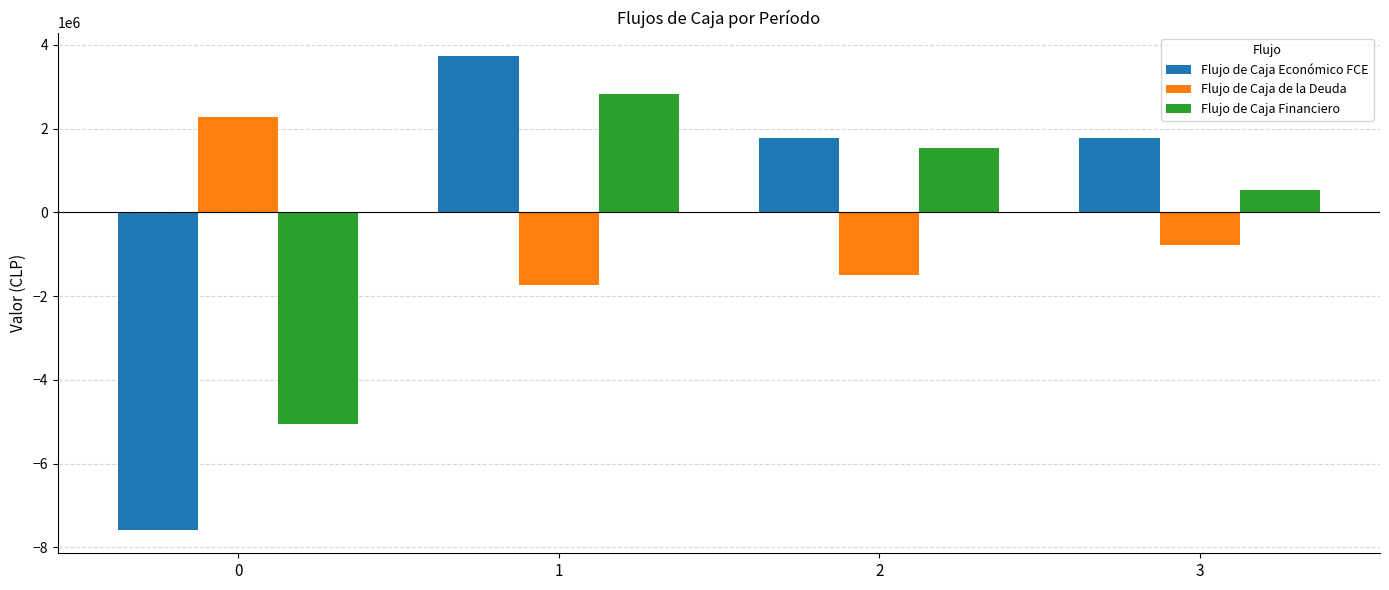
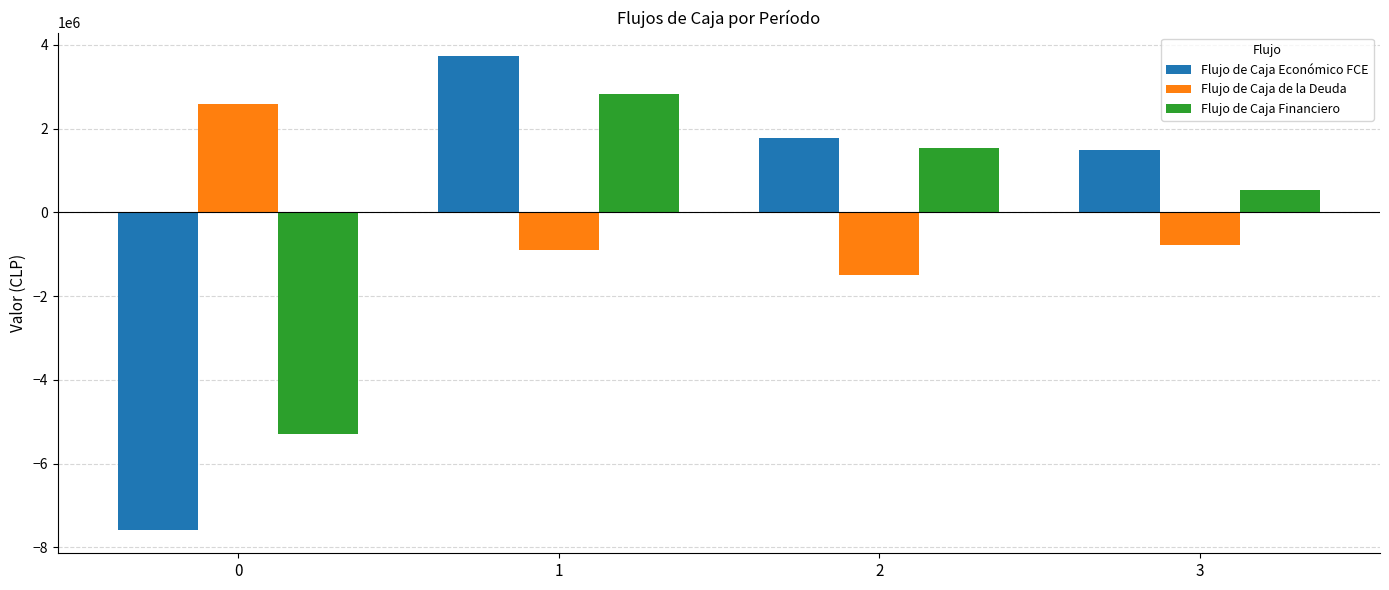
  {
    "Flujo de Caja Económico FCE": {
      "0": -7600000,
      "1": 3700000,
      "2": 1800000,
-     "3": 1800000
+     "3": 1500000
    },
    "Flujo de Caja de la Deuda": {
-     "0": 2300000,
-     "1": -1700000,
+     "0": 2600000,
+     "1": -900000,
      "2": -1500000,
      "3": -800000
    },
    "Flujo de Caja Financiero": {
-     "0": -5100000,
+     "0": -5300000,
      "1": 2800000,
      "2": 1500000,
      "3": 500000
    }
  }
